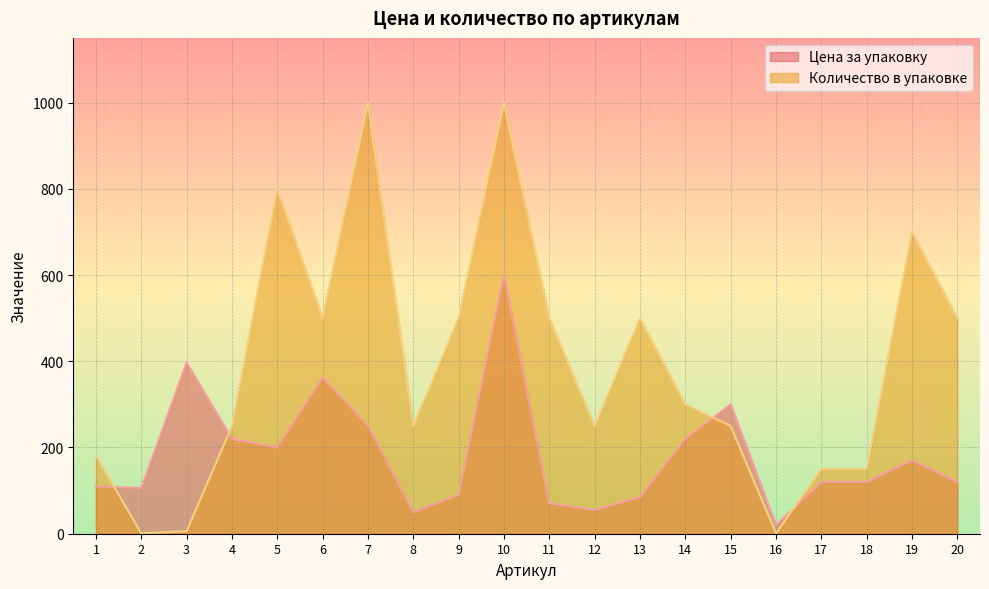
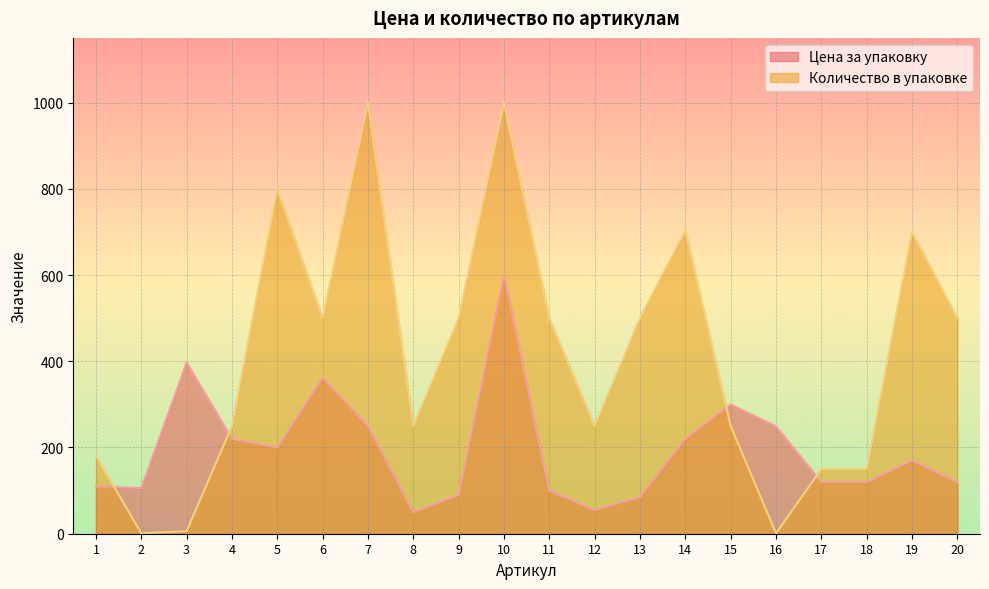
  {
    "Цена за упаковку": {
      "1": 110,
      "2": 110,
      "3": 400,
      "4": 220,
      "5": 200,
      "6": 360,
      "7": 250,
      "8": 50,
      "9": 90,
      "10": 600,
-     "11": 70,
+     "11": 100,
      "12": 60,
      "13": 90,
      "14": 220,
      "15": 300,
-     "16": 20,
+     "16": 250,
      "17": 120,
      "18": 120,
      "19": 170,
      "20": 120
    },
    "Количество в упаковке": {
      "1": 180,
      "2": 0,
      "3": 10,
      "4": 250,
      "5": 800,
      "6": 500,
      "7": 1000,
      "8": 250,
      "9": 500,
      "10": 1000,
      "11": 500,
      "12": 250,
      "13": 500,
-     "14": 300,
+     "14": 700,
      "15": 250,
      "16": 0,
      "17": 150,
      "18": 150,
      "19": 700,
      "20": 500
    }
  }
